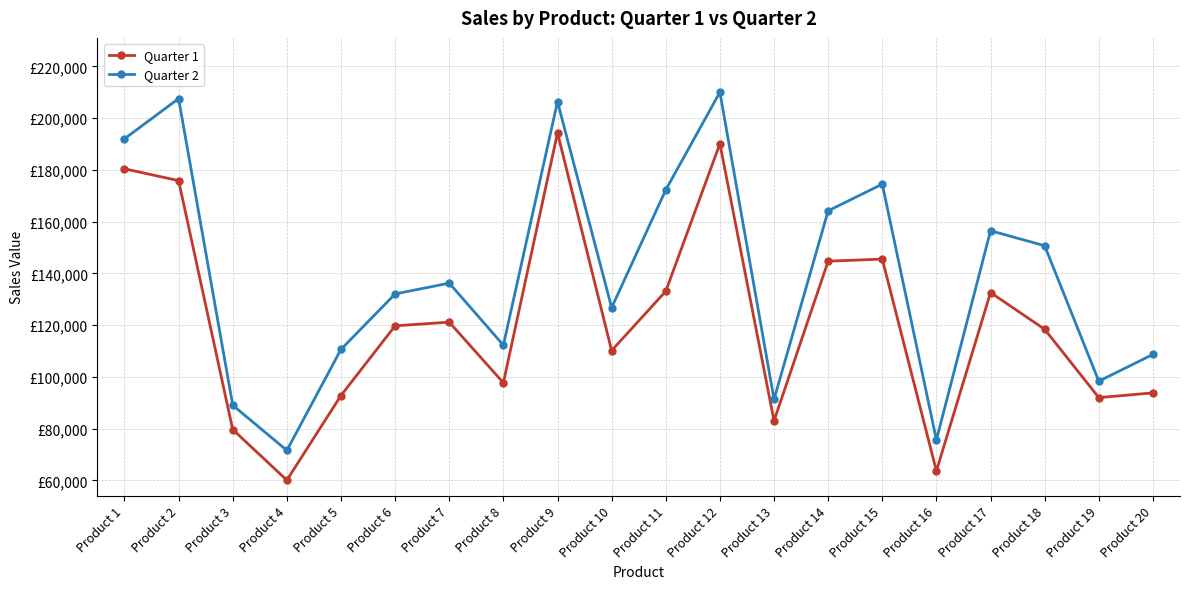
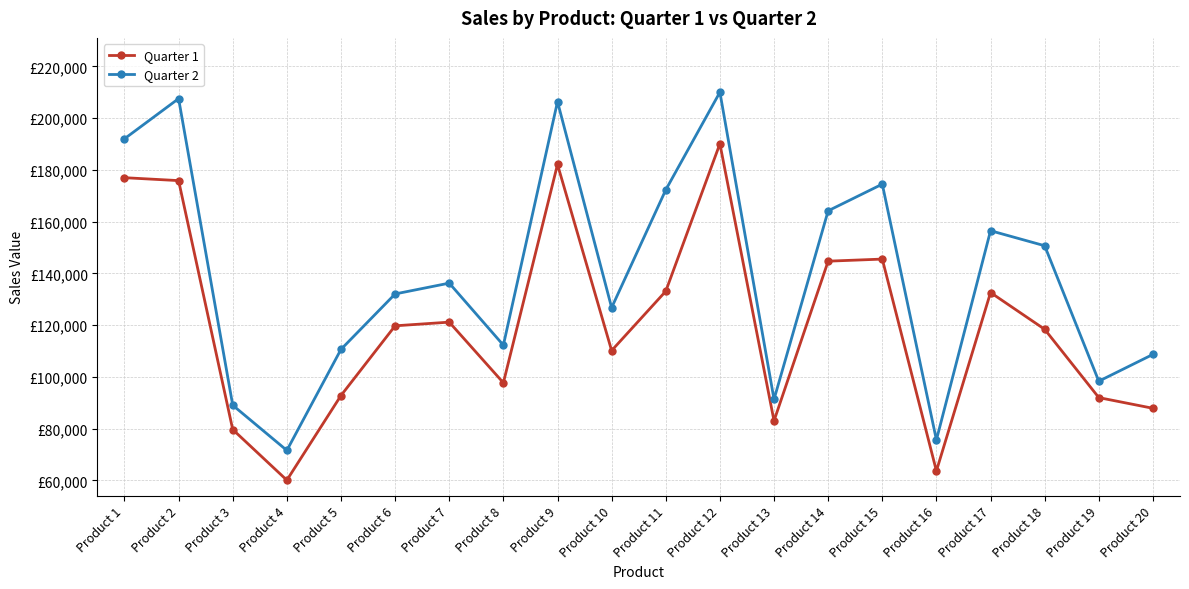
  {
    "Quarter 1": {
-     "Product 1": "£180,000",
+     "Product 1": "£177,000",
      "Product 2": "£176,000",
      "Product 3": "£80,000",
      "Product 4": "£60,000",
      "Product 5": "£93,000",
      "Product 6": "£120,000",
      "Product 7": "£121,000",
      "Product 8": "£98,000",
-     "Product 9": "£194,000",
+     "Product 9": "£182,000",
      "Product 10": "£110,000",
      "Product 11": "£133,000",
      "Product 12": "£190,000",
      "Product 13": "£83,000",
      "Product 14": "£145,000",
      "Product 15": "£146,000",
      "Product 16": "£64,000",
      "Product 17": "£133,000",
      "Product 18": "£118,000",
      "Product 19": "£92,000",
-     "Product 20": "£94,000"
+     "Product 20": "£88,000"
    },
    "Quarter 2": {
      "Product 1": "£192,000",
      "Product 2": "£208,000",
      "Product 3": "£89,000",
      "Product 4": "£72,000",
      "Product 5": "£111,000",
      "Product 6": "£132,000",
      "Product 7": "£136,000",
      "Product 8": "£112,000",
      "Product 9": "£206,000",
      "Product 10": "£127,000",
      "Product 11": "£172,000",
      "Product 12": "£210,000",
      "Product 13": "£91,000",
      "Product 14": "£164,000",
      "Product 15": "£174,000",
      "Product 16": "£76,000",
      "Product 17": "£156,000",
      "Product 18": "£151,000",
      "Product 19": "£98,000",
      "Product 20": "£109,000"
    }
  }
